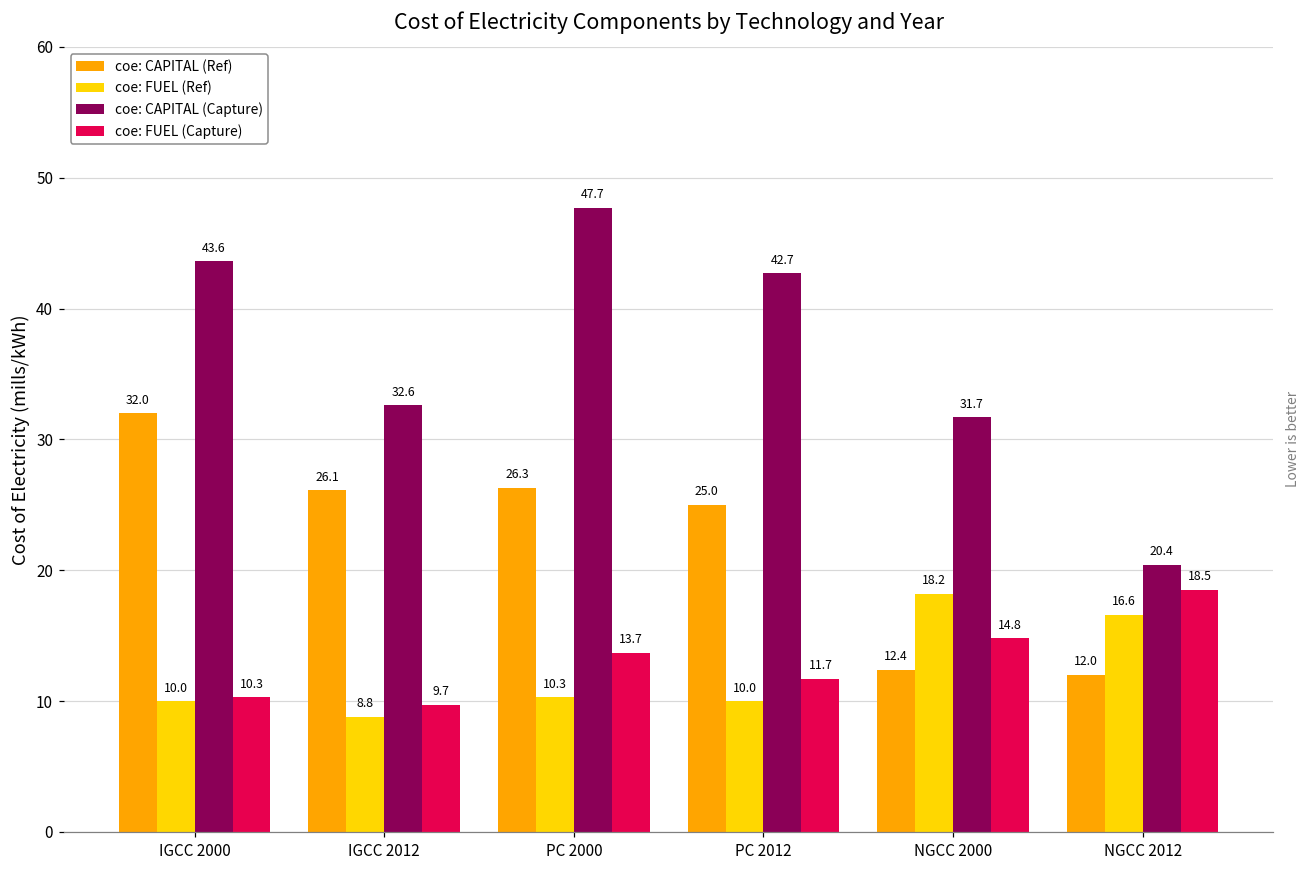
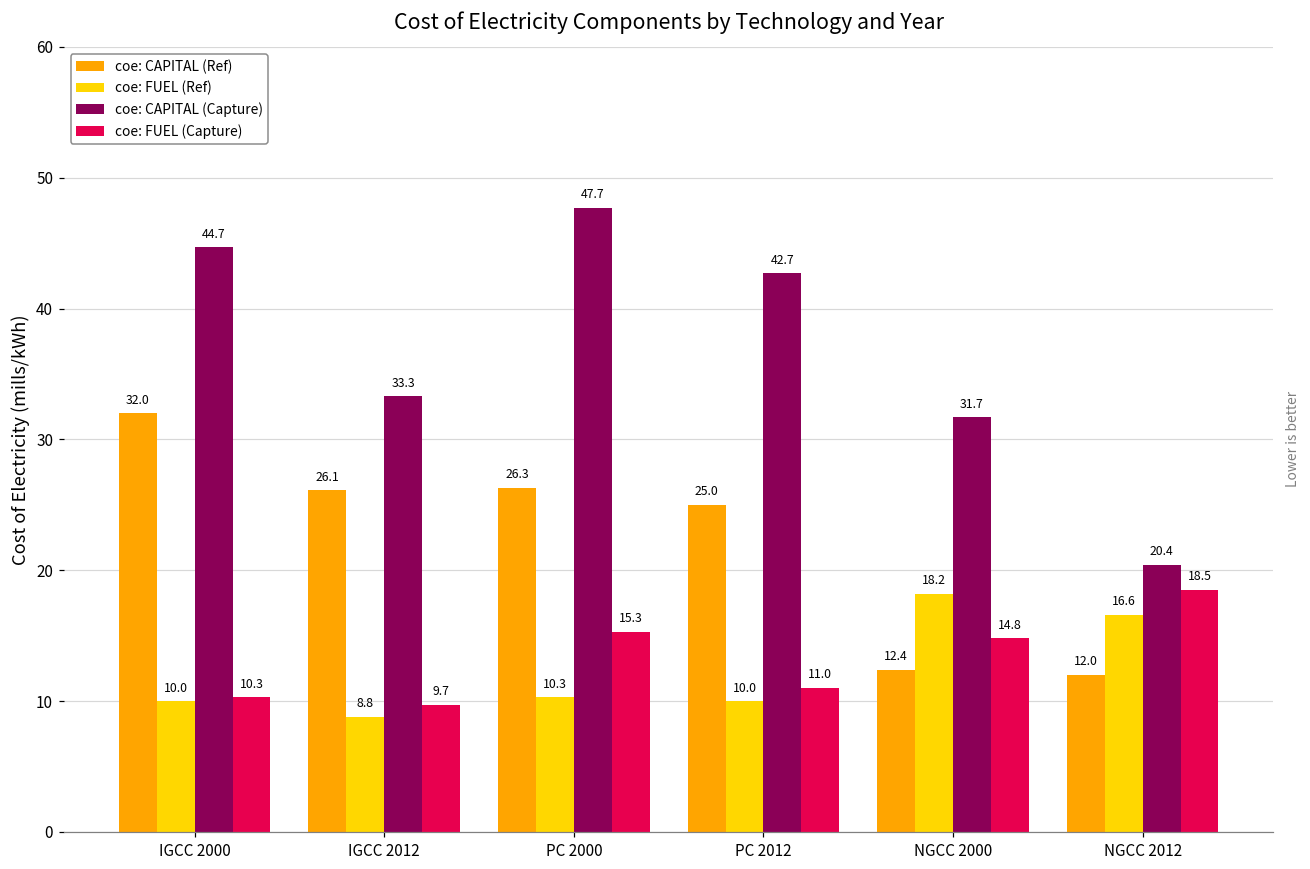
  {
    "coe: CAPITAL (Capture)": {
-     "IGCC 2000": 43.6,
-     "IGCC 2012": 32.6,
+     "IGCC 2000": 44.7,
+     "IGCC 2012": 33.3,
      "PC 2000": 47.7,
      "PC 2012": 42.7,
      "NGCC 2000": 31.7,
      "NGCC 2012": 20.4
    },
    "coe: FUEL (Capture)": {
      "IGCC 2000": 10.3,
      "IGCC 2012": 9.7,
-     "PC 2000": 13.7,
-     "PC 2012": 11.7,
+     "PC 2000": 15.3,
+     "PC 2012": 11.0,
      "NGCC 2000": 14.8,
      "NGCC 2012": 18.5
    }
  }
